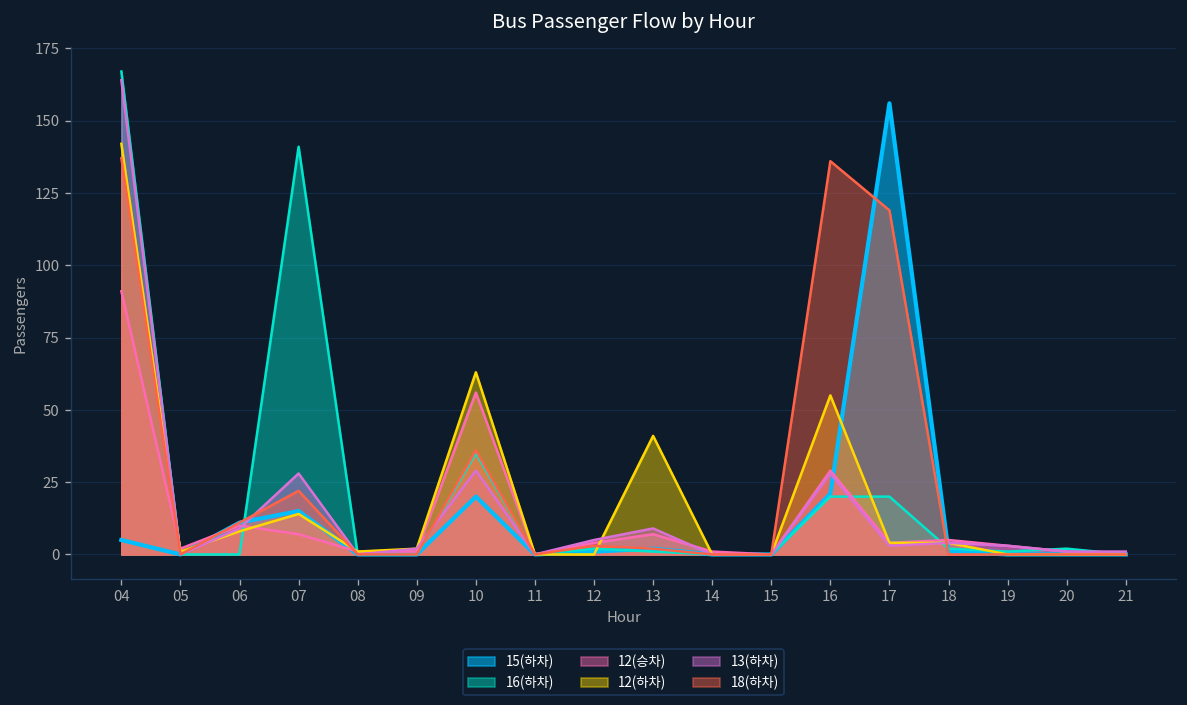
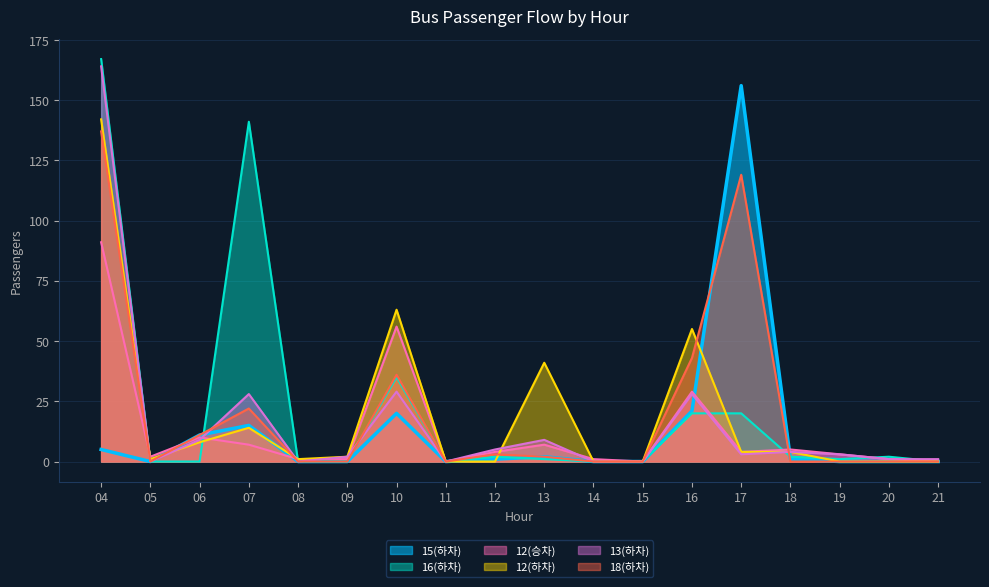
  {
    "15(하차)": {
      "04": 5,
      "10": 20,
      "17": 156
    },
    "16(하차)": {
      "04": 167,
      "06": 0,
      "07": 141,
      "17": 20
    },
    "12(하차)": {
      "04": 142,
      "10": 63,
      "13": 41,
      "16": 55
    },
    "18(하차)": {
      "04": 137,
      "07": 22,
-     "16": 136,
+     "16": 43,
      "17": 119
    }
  }
